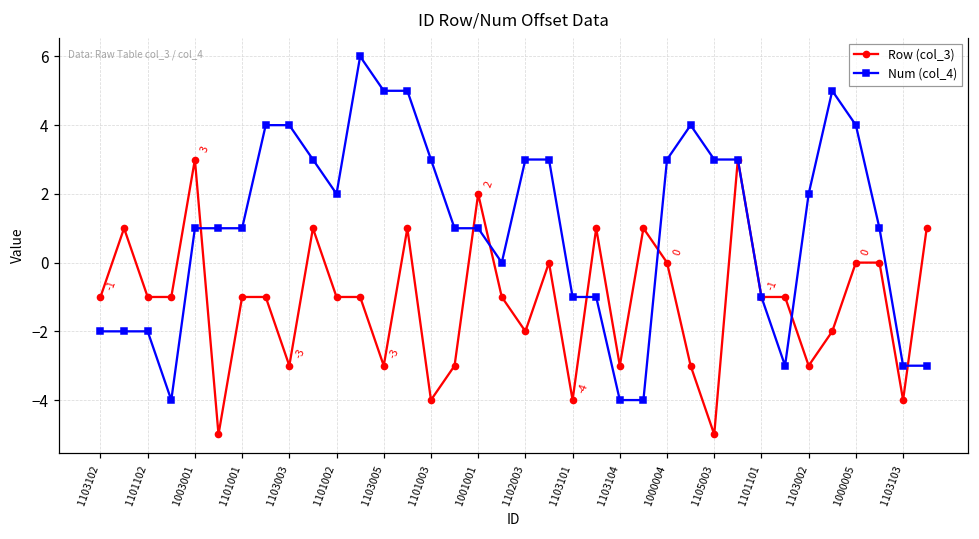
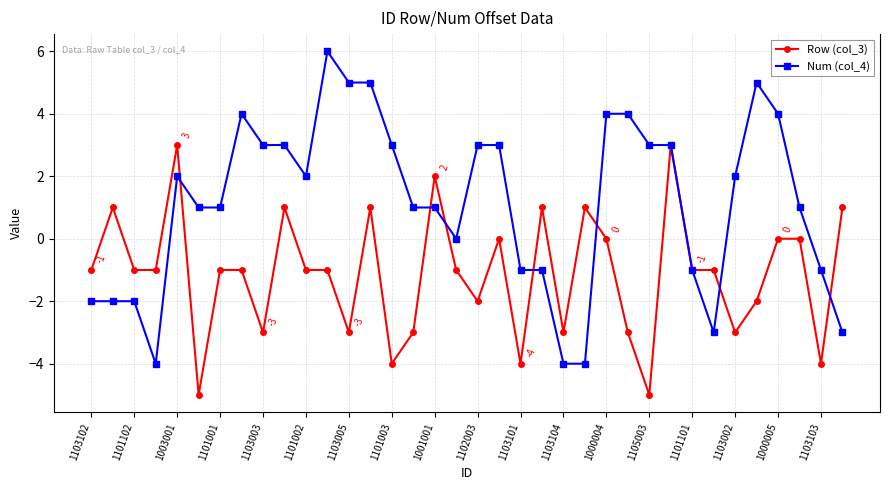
  {
    "Row (col_3)": {
      "1103102": -1,
      "1003001": 3,
      "1103003": -3,
      "1103005": -3,
      "1001001": 2,
      "1103101": -4,
      "1000004": 0,
      "1000005": 0
    },
    "Num (col_4)": {
      "1103102": -2,
      "1101102": -2,
-     "1003001": 1,
+     "1003001": 2,
      "1101001": 1,
-     "1103003": 4,
+     "1103003": 3,
      "1101002": 2,
      "1103005": 5,
      "1101003": 3,
      "1001001": 1,
      "1102003": 3,
      "1103101": -1,
-     "1000004": 3,
+     "1000004": 4,
      "1105003": 3,
      "1103002": 2,
      "1000005": 4,
-     "1103103": -3
+     "1103103": -1
    }
  }
